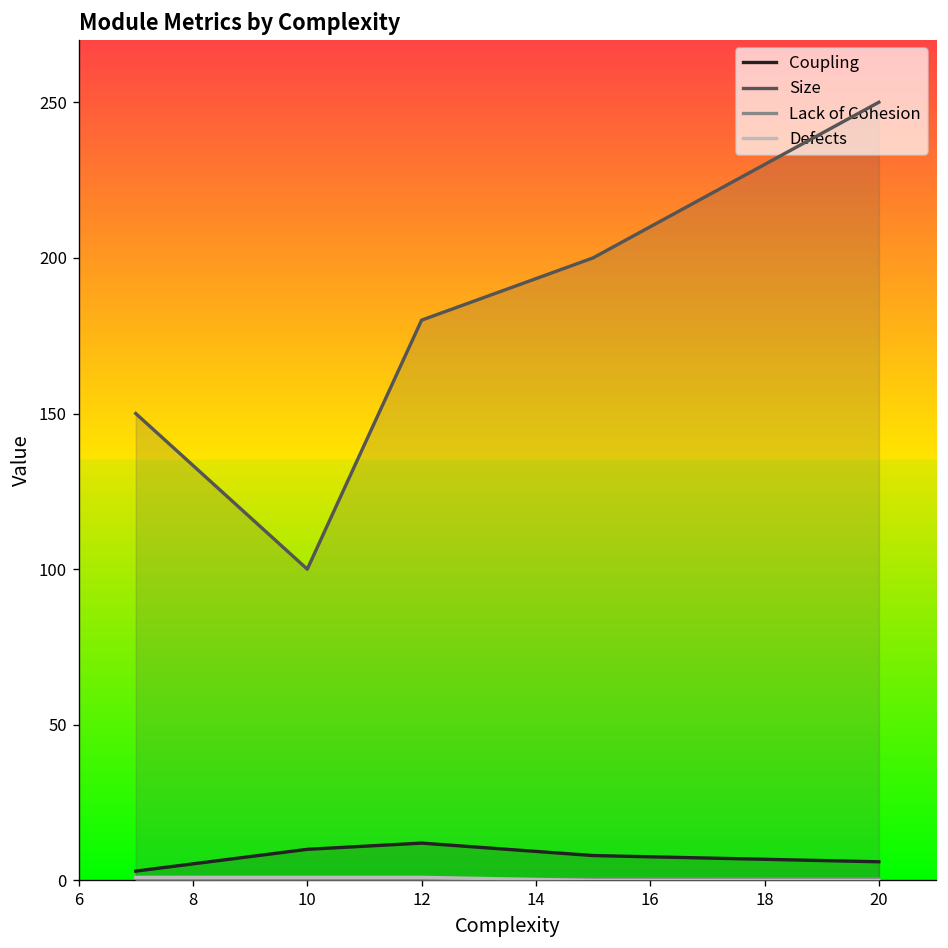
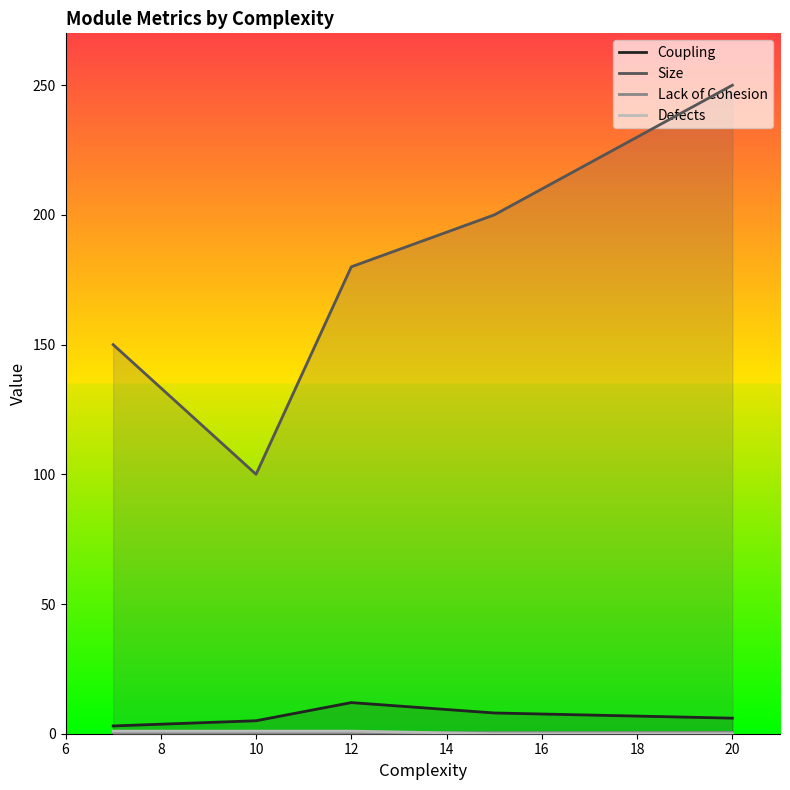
  {
    "Coupling": {
-     "10": 10,
+     "10": 5,
      "12": 12,
      "20": 6
    },
    "Size": {
      "10": 100,
      "12": 180
    }
  }
